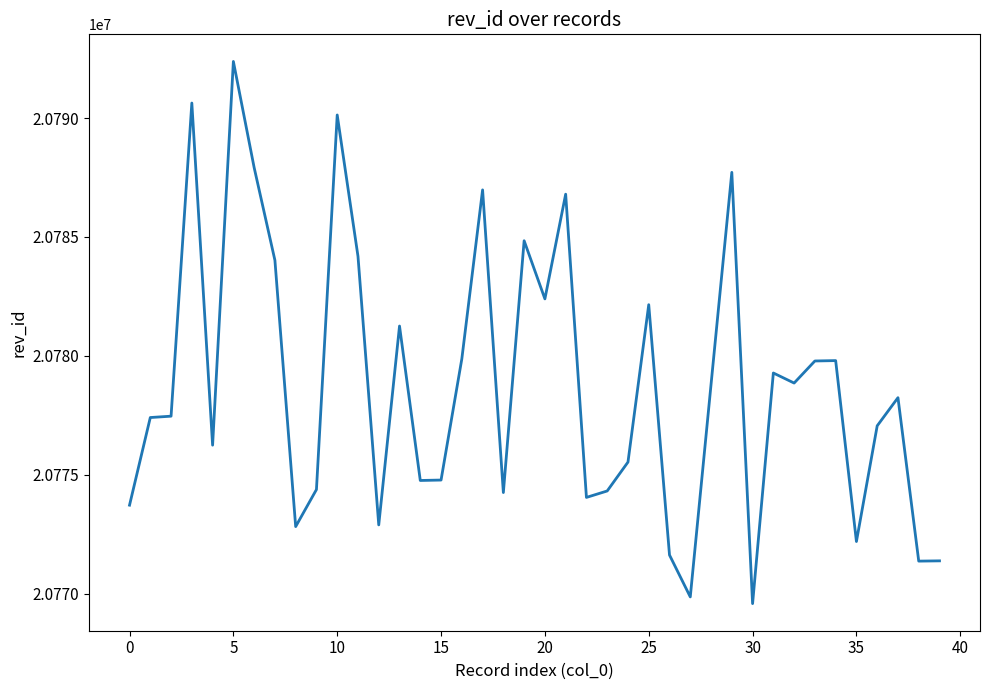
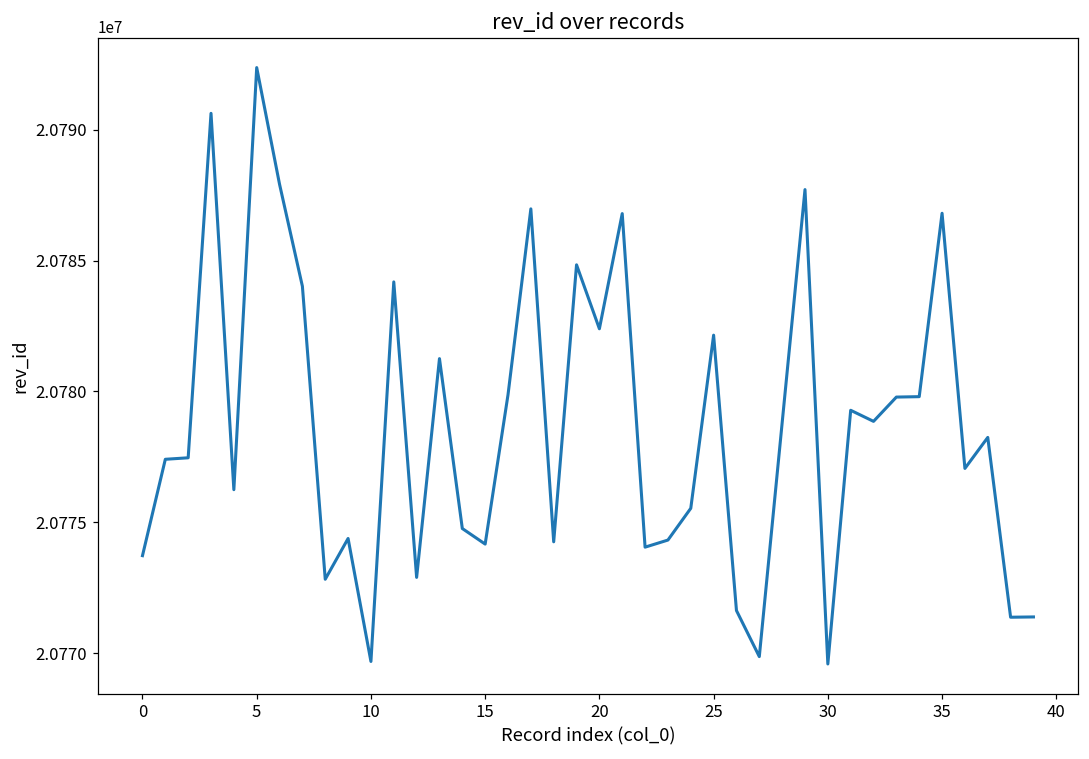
  {
    "0": 20773700,
    "5": 20792400,
-   "10": 20790100,
-   "15": 20774800,
+   "10": 20769700,
+   "15": 20774200,
    "20": 20782400,
    "25": 20782200,
    "30": 20769600,
-   "35": 20772200
+   "35": 20786800
  }
